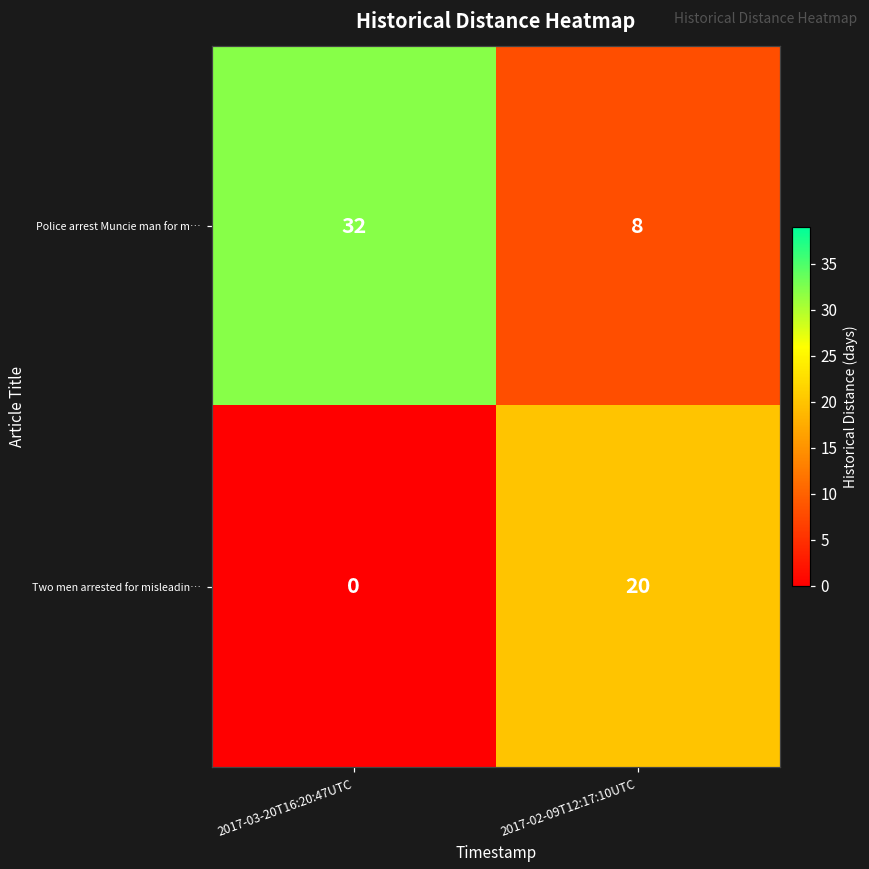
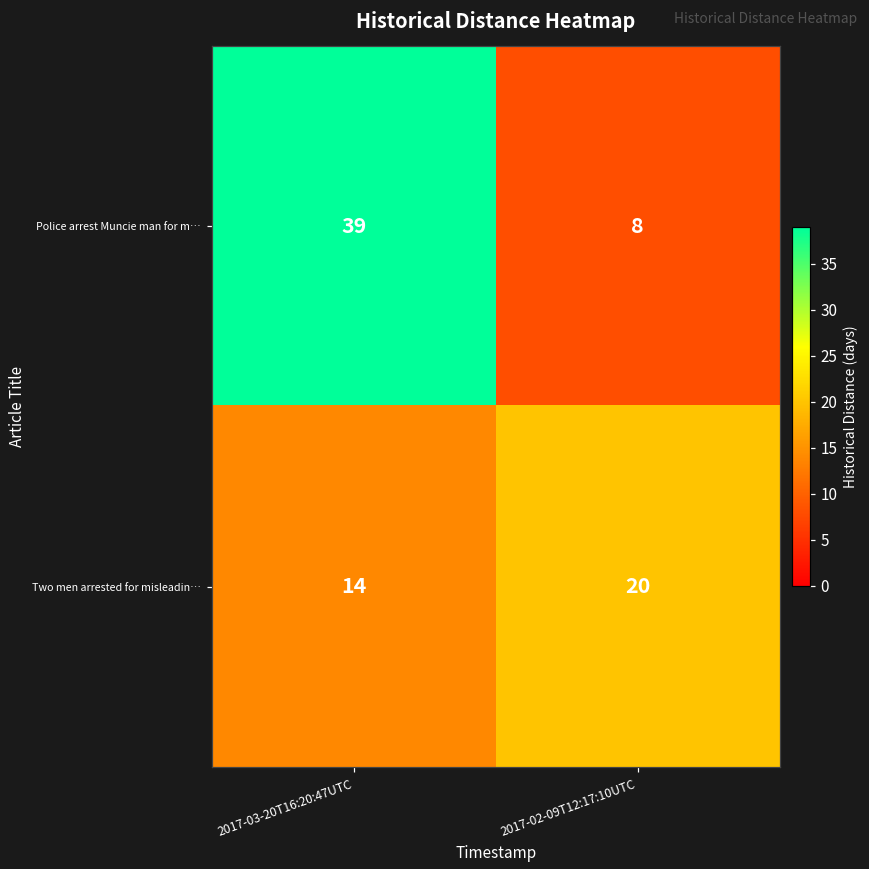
  {
    "Police arrest Muncie man for m…": {
-     "2017-03-20T16:20:47UTC": 32,
+     "2017-03-20T16:20:47UTC": 39,
      "2017-02-09T12:17:10UTC": 8
    },
    "Two men arrested for misleadin…": {
-     "2017-03-20T16:20:47UTC": 0,
+     "2017-03-20T16:20:47UTC": 14,
      "2017-02-09T12:17:10UTC": 20
    }
  }
